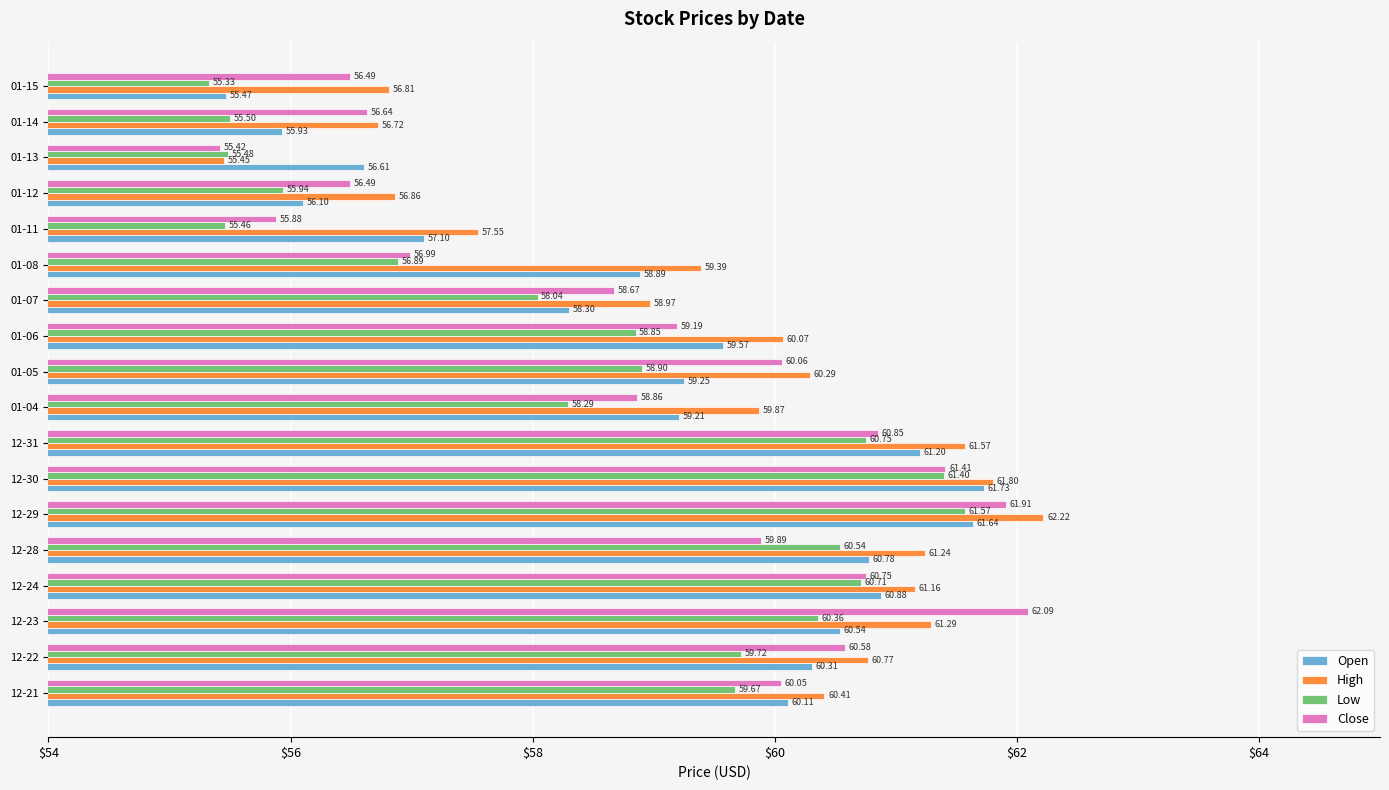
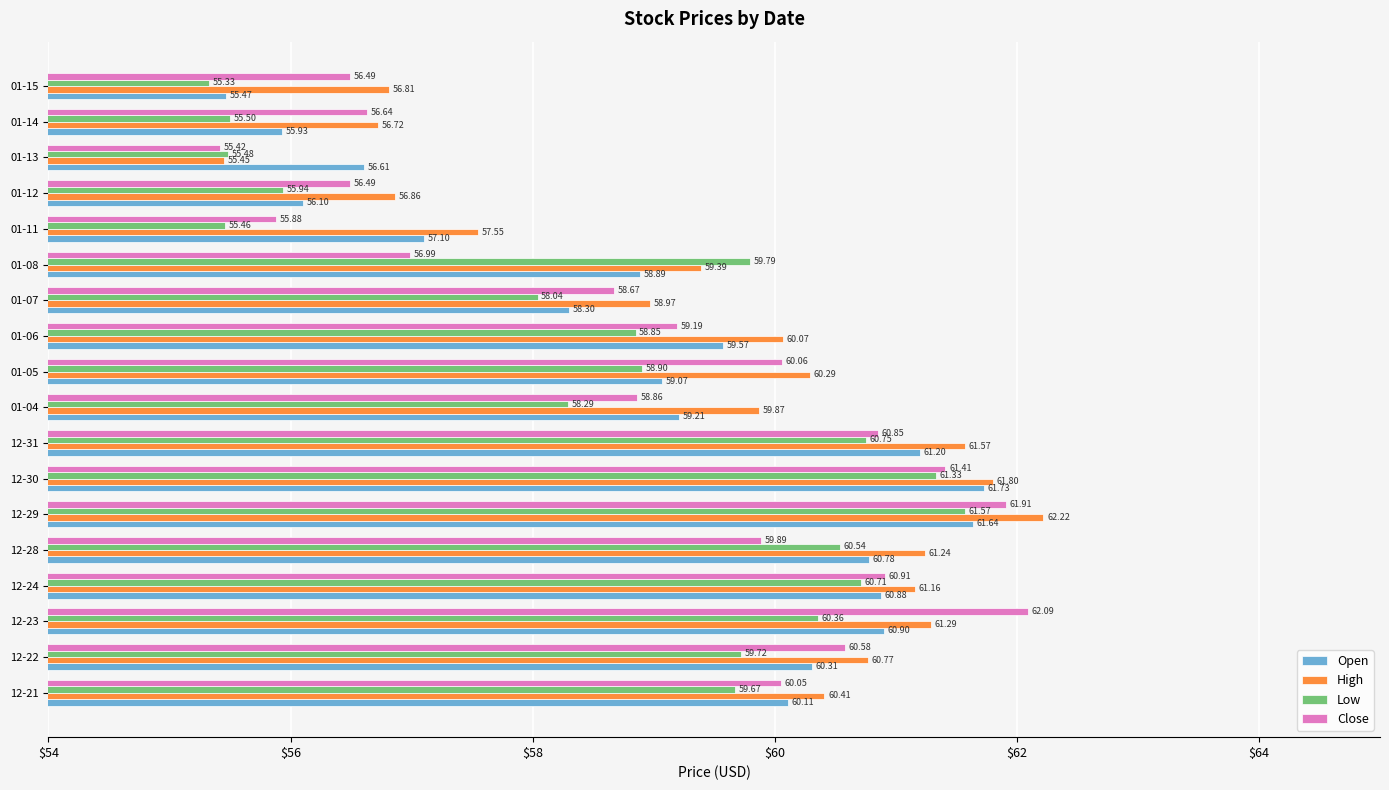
  {
    "Open": {
      "01-15": 55.47,
      "01-14": 55.93,
      "01-13": 56.61,
      "01-12": 56.10,
      "01-11": 57.10,
      "01-08": 58.89,
      "01-07": 58.30,
      "01-06": 59.57,
-     "01-05": 59.25,
+     "01-05": 59.07,
      "01-04": 59.21,
      "12-31": 61.20,
      "12-29": 61.64,
      "12-28": 60.78,
      "12-24": 60.88,
-     "12-23": 60.54,
+     "12-23": 60.90,
      "12-22": 60.31,
      "12-21": 60.11
    },
    "High": {
      "01-15": 56.81,
      "01-14": 56.72,
      "01-12": 56.86,
      "01-11": 57.55,
      "01-08": 59.39,
      "01-07": 58.97,
      "01-06": 60.07,
      "01-05": 60.29,
      "01-04": 59.87,
      "12-31": 61.57,
      "12-29": 62.22,
      "12-28": 61.24,
      "12-24": 61.16,
      "12-23": 61.29,
      "12-22": 60.77,
      "12-21": 60.41
    },
    "Low": {
      "01-15": 55.33,
      "01-14": 55.50,
      "01-12": 55.94,
      "01-11": 55.46,
-     "01-08": 56.89,
+     "01-08": 59.79,
      "01-07": 58.04,
      "01-06": 58.85,
      "01-05": 58.90,
      "01-04": 58.29,
      "12-31": 60.75,
-     "12-30": 61.40,
+     "12-30": 61.33,
      "12-29": 61.57,
      "12-28": 60.54,
      "12-23": 60.36,
      "12-22": 59.72,
      "12-21": 59.67
    },
    "Close": {
      "01-15": 56.49,
      "01-14": 56.64,
      "01-12": 56.49,
      "01-11": 55.88,
      "01-08": 56.99,
      "01-07": 58.67,
      "01-06": 59.19,
      "01-05": 60.06,
      "01-04": 58.86,
      "12-31": 60.85,
      "12-29": 61.91,
      "12-28": 59.89,
-     "12-24": 60.75,
+     "12-24": 60.91,
      "12-23": 62.09,
      "12-22": 60.58,
      "12-21": 60.05
    }
  }
